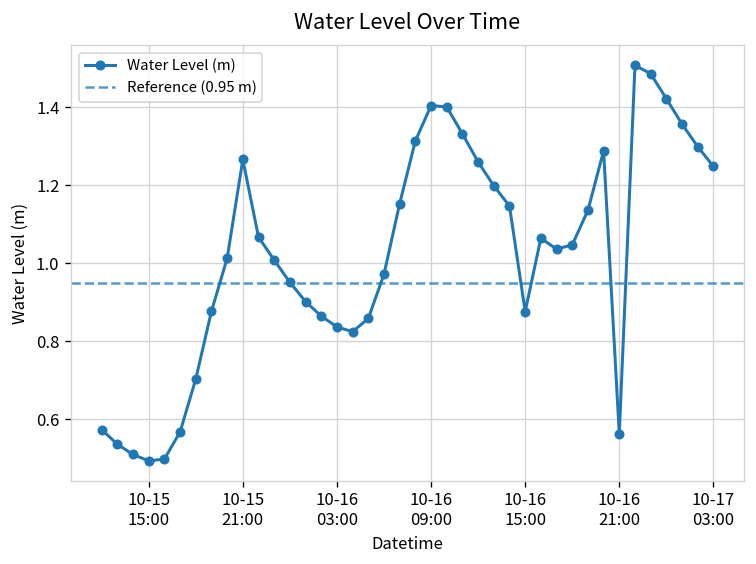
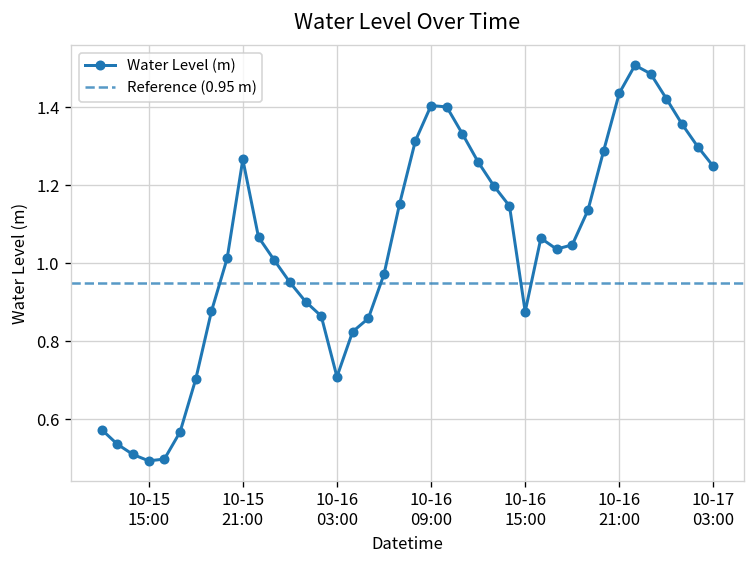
  {
    "10-15 15:00": 0.49,
    "10-15 21:00": 1.27,
-   "10-16 03:00": 0.84,
+   "10-16 03:00": 0.71,
    "10-16 09:00": 1.40,
    "10-16 15:00": 0.88,
-   "10-16 21:00": 0.56,
+   "10-16 21:00": 1.44,
    "10-17 03:00": 1.25
  }
